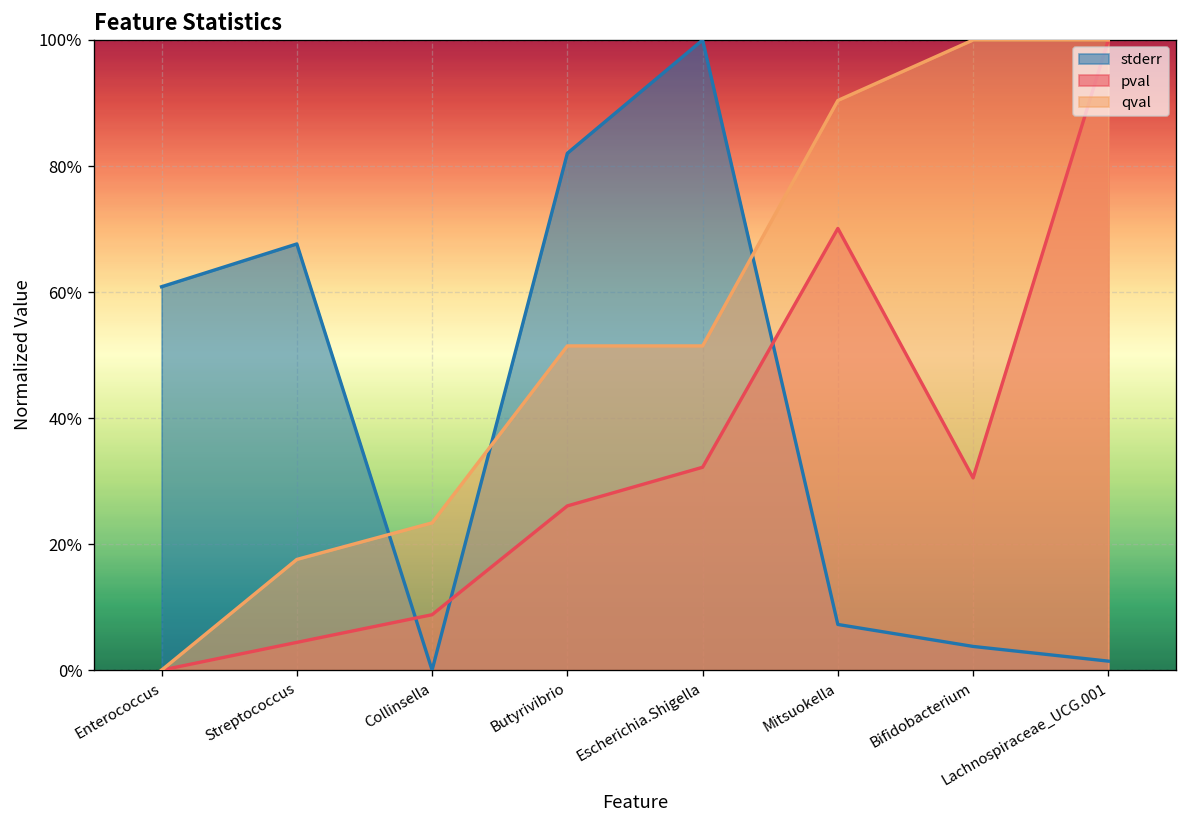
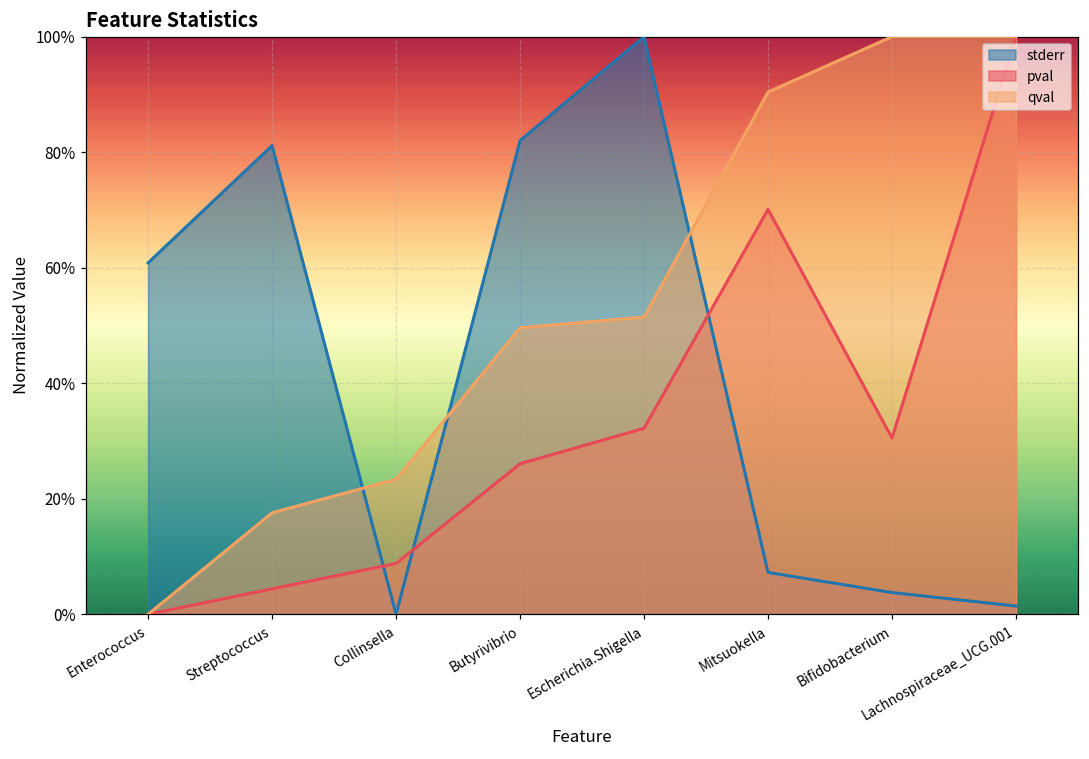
  {
    "stderr": {
      "Enterococcus": "61%",
-     "Streptococcus": "68%",
+     "Streptococcus": "81%",
      "Collinsella": "0%",
      "Butyrivibrio": "82%",
      "Escherichia.Shigella": "100%",
      "Mitsuokella": "7%",
      "Bifidobacterium": "4%",
      "Lachnospiraceae_UCG.001": "1%"
    },
    "pval": {
      "Streptococcus": "4%",
      "Collinsella": "9%",
      "Butyrivibrio": "26%",
      "Escherichia.Shigella": "32%",
      "Mitsuokella": "70%",
      "Bifidobacterium": "31%"
    },
    "qval": {
      "Streptococcus": "18%",
      "Collinsella": "23%",
-     "Butyrivibrio": "51%",
+     "Butyrivibrio": "50%",
      "Escherichia.Shigella": "51%",
      "Mitsuokella": "90%",
      "Bifidobacterium": "100%"
    }
  }
